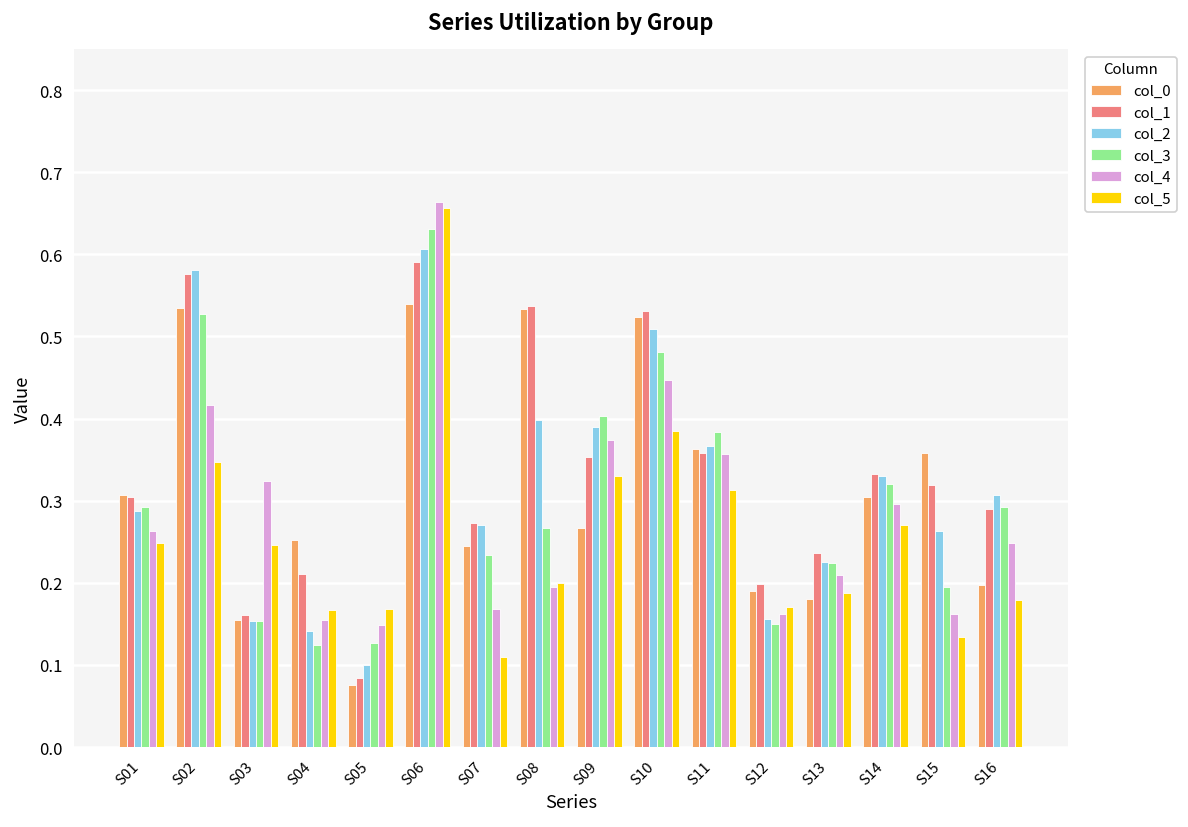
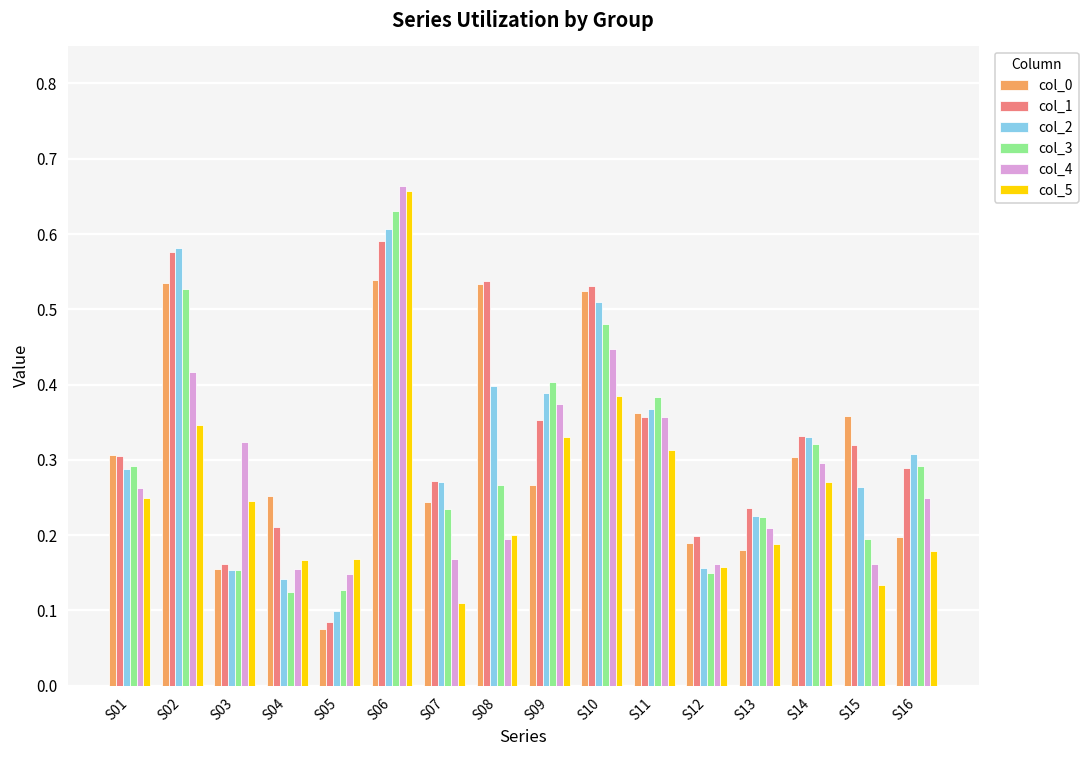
  {
    "col_2": {
      "S01": 0.29,
      "S02": 0.58,
      "S03": 0.15,
      "S04": 0.14,
      "S05": 0.10,
      "S06": 0.61,
      "S07": 0.27,
      "S08": 0.40,
      "S09": 0.39,
      "S10": 0.51,
      "S11": 0.37,
      "S12": 0.16,
      "S13": 0.23,
      "S14": 0.33,
      "S15": 0.26,
      "S16": 0.31
    },
    "col_3": {
      "S01": 0.29,
      "S02": 0.53,
      "S03": 0.15,
      "S04": 0.12,
      "S05": 0.13,
      "S06": 0.63,
      "S07": 0.23,
      "S08": 0.27,
      "S09": 0.40,
      "S10": 0.48,
      "S11": 0.38,
      "S12": 0.15,
      "S13": 0.22,
      "S14": 0.32,
      "S15": 0.19,
      "S16": 0.29
    },
    "col_4": {
      "S01": 0.26,
      "S02": 0.42,
      "S03": 0.32,
      "S04": 0.15,
      "S05": 0.15,
      "S06": 0.66,
      "S07": 0.17,
      "S08": 0.19,
      "S09": 0.37,
      "S10": 0.45,
      "S11": 0.36,
      "S12": 0.16,
      "S13": 0.21,
      "S14": 0.30,
      "S15": 0.16,
      "S16": 0.25
    },
    "col_5": {
      "S01": 0.25,
      "S02": 0.35,
      "S03": 0.25,
      "S04": 0.17,
      "S05": 0.17,
      "S06": 0.66,
      "S07": 0.11,
      "S08": 0.20,
      "S09": 0.33,
      "S10": 0.38,
      "S11": 0.31,
-     "S12": 0.17,
+     "S12": 0.16,
      "S13": 0.19,
      "S14": 0.27,
      "S15": 0.13,
      "S16": 0.18
    }
  }
